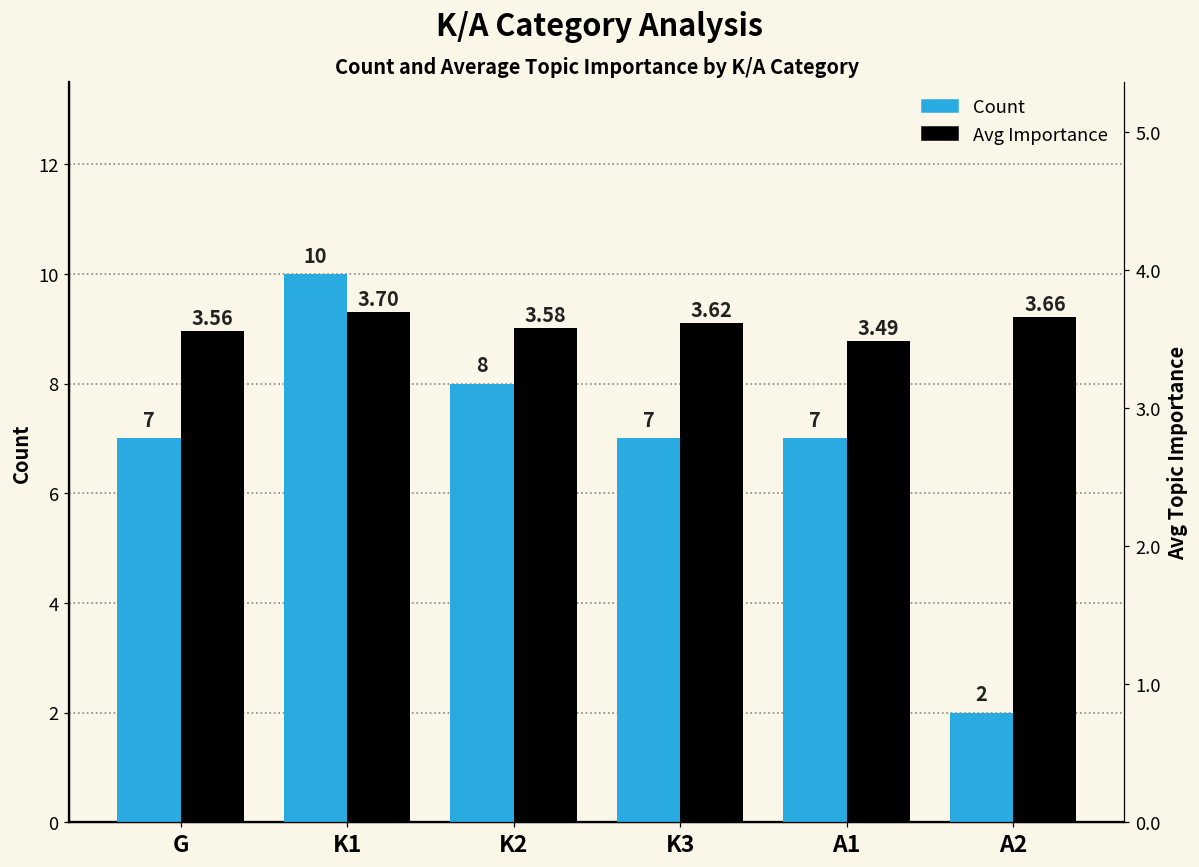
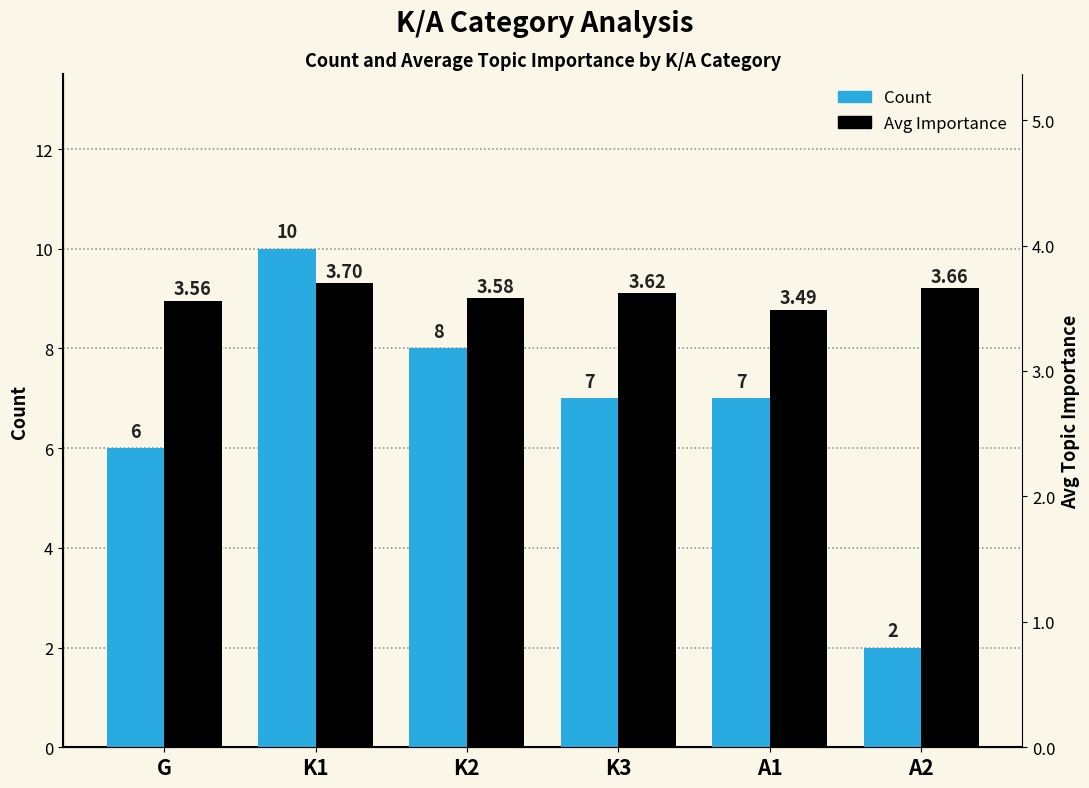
  {
    "Count": {
-     "G": 7,
+     "G": 6,
      "K1": 10,
      "K2": 8,
      "K3": 7,
      "A1": 7,
      "A2": 2
    },
    "Avg Importance": {
      "G": 3.56,
      "K1": 3.70,
      "K2": 3.58,
      "K3": 3.62,
      "A1": 3.49,
      "A2": 3.66
    }
  }
